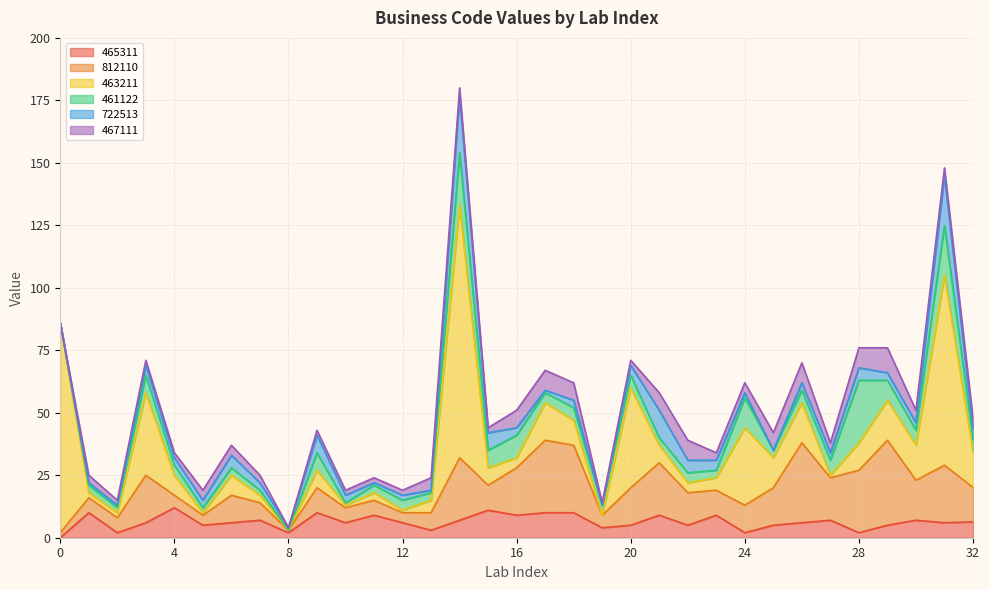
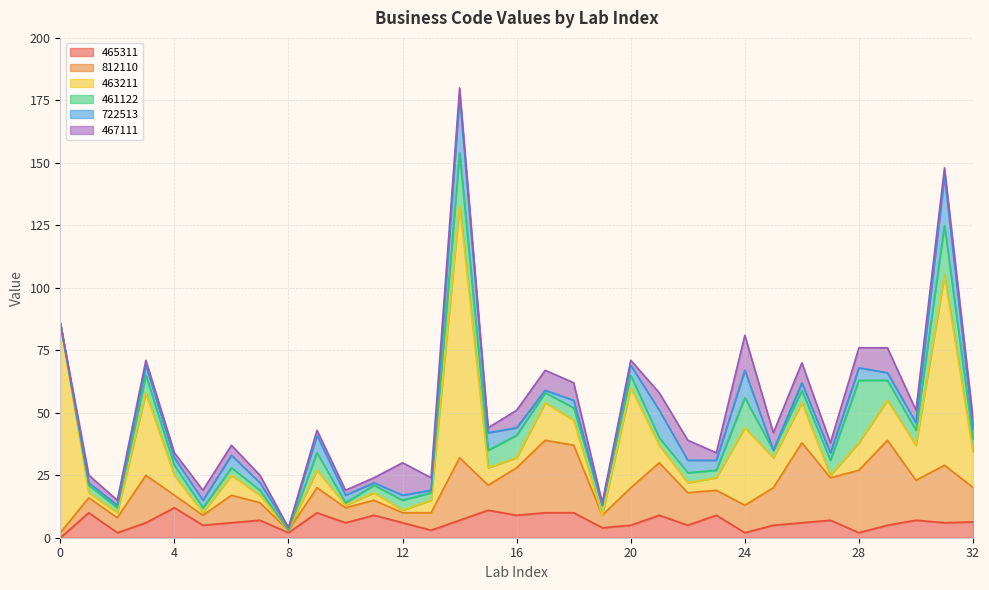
  {
    "463211": {
      "4": 8,
      "12": 11,
      "16": 4,
      "20": 40,
      "24": 31,
      "28": 11,
      "32": 14
    },
    "461122": {
      "4": 4,
      "12": 4,
      "16": 9,
      "20": 5,
      "24": 12,
      "28": 25,
      "32": 5
    },
    "722513": {
      "4": 3,
      "12": 2,
      "16": 3,
      "20": 4,
-     "24": 2,
+     "24": 11,
      "28": 5,
      "32": 4
    },
    "467111": {
      "4": 2,
-     "12": 2,
+     "12": 13,
      "16": 7,
      "20": 2,
-     "24": 4,
+     "24": 14,
      "28": 8,
      "32": 4
    }
  }
